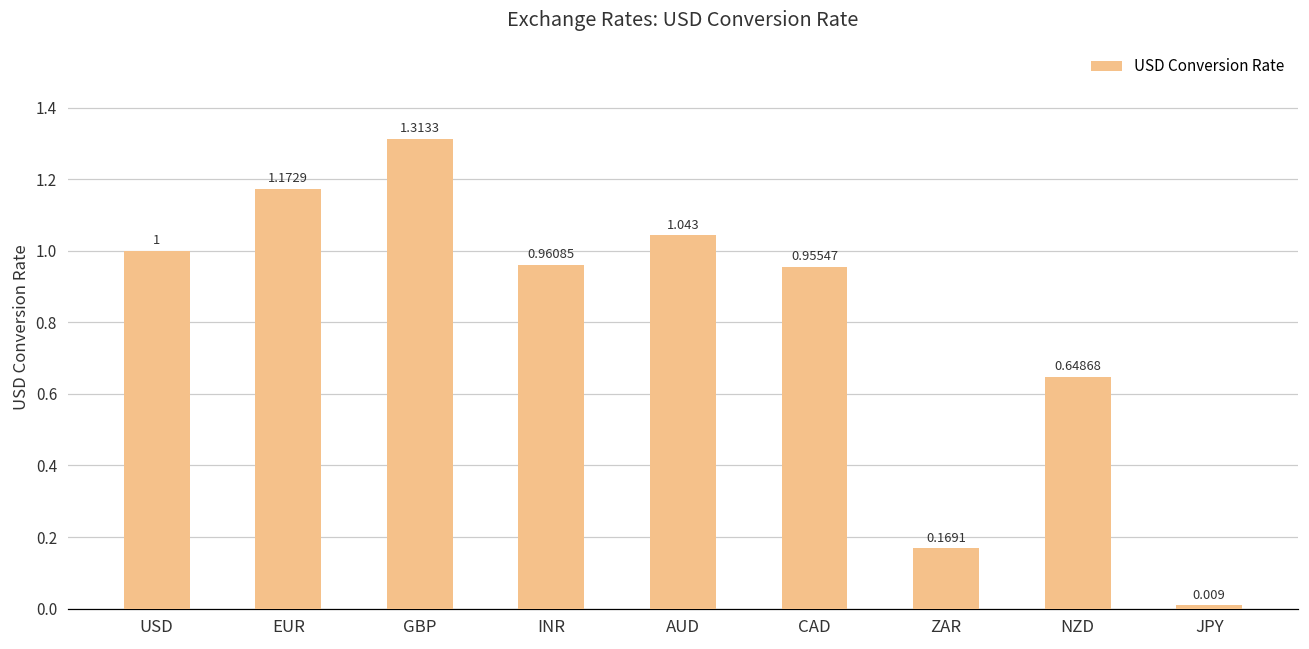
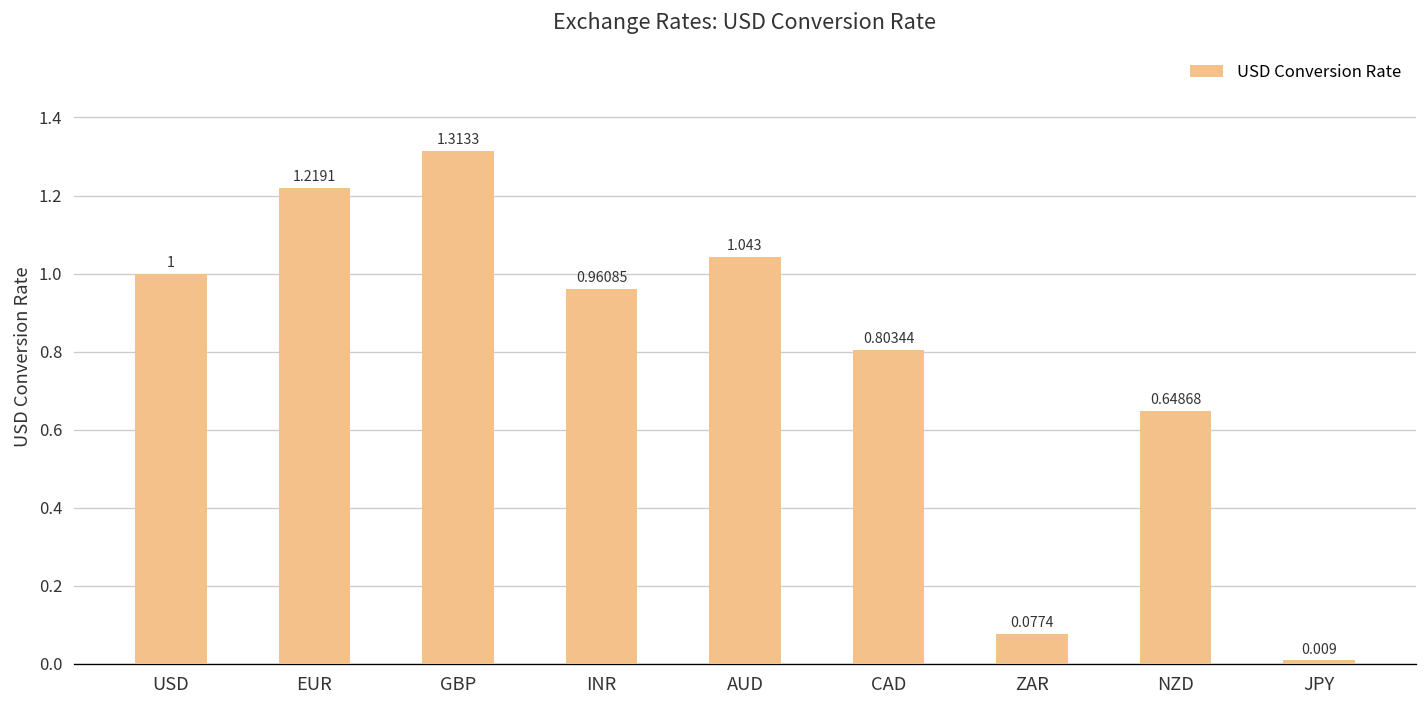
  {
    "USD": 1,
-   "EUR": 1.1729,
+   "EUR": 1.2191,
    "GBP": 1.3133,
    "INR": 0.96085,
    "AUD": 1.043,
-   "CAD": 0.95547,
-   "ZAR": 0.1691,
+   "CAD": 0.80344,
+   "ZAR": 0.0774,
    "NZD": 0.64868,
    "JPY": 0.009
  }
